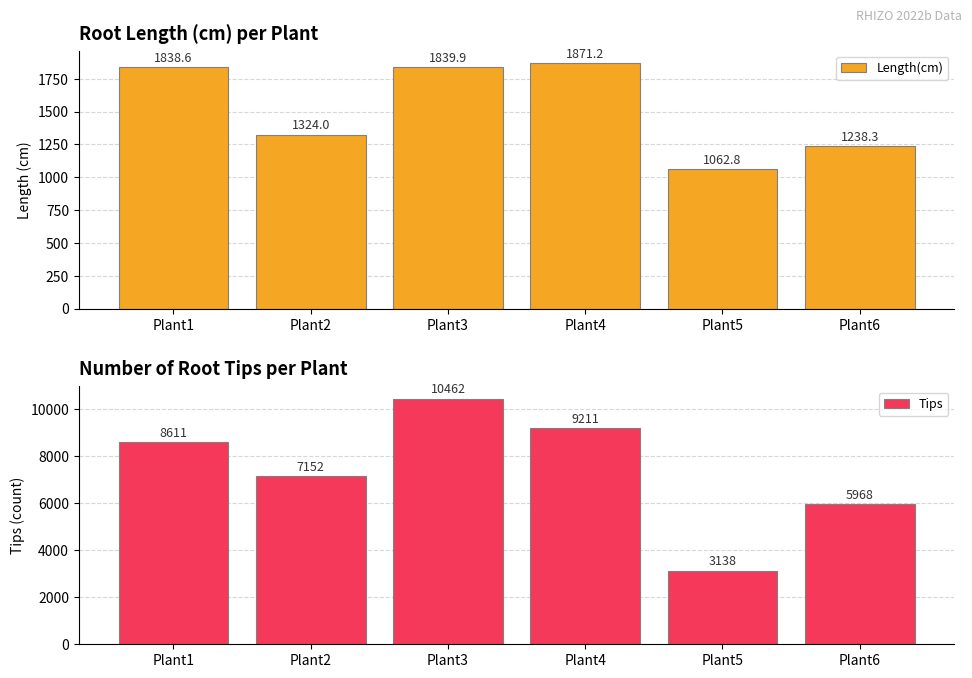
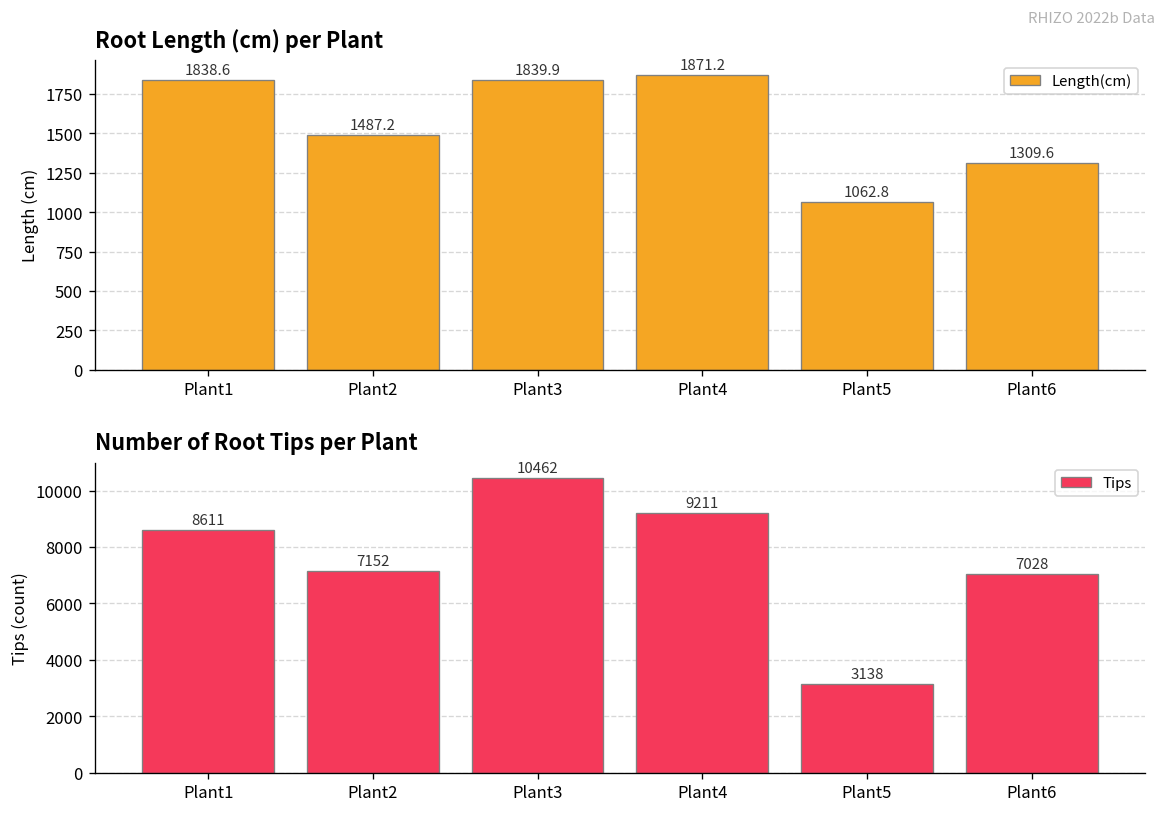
  {
    "Root Length (cm) per Plant": {
      "Plant1": 1838.6,
-     "Plant2": 1324.0,
+     "Plant2": 1487.2,
      "Plant3": 1839.9,
      "Plant4": 1871.2,
      "Plant5": 1062.8,
-     "Plant6": 1238.3
+     "Plant6": 1309.6
    },
    "Number of Root Tips per Plant": {
      "Plant1": 8611,
      "Plant2": 7152,
      "Plant3": 10462,
      "Plant4": 9211,
      "Plant5": 3138,
-     "Plant6": 5968
+     "Plant6": 7028
    }
  }
